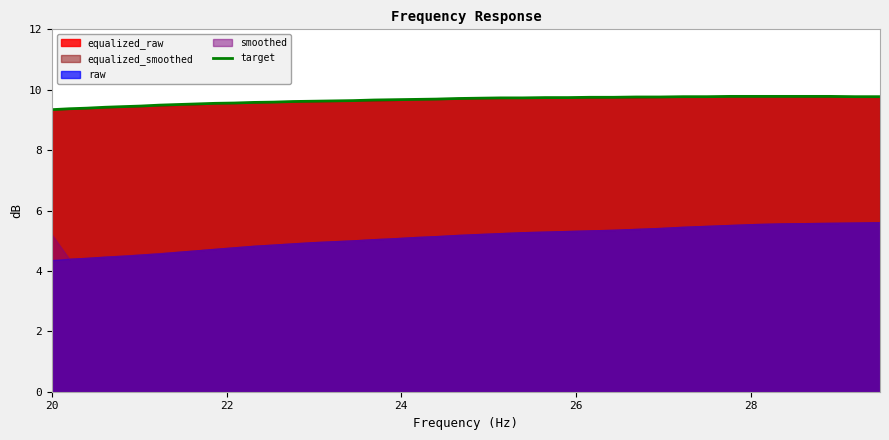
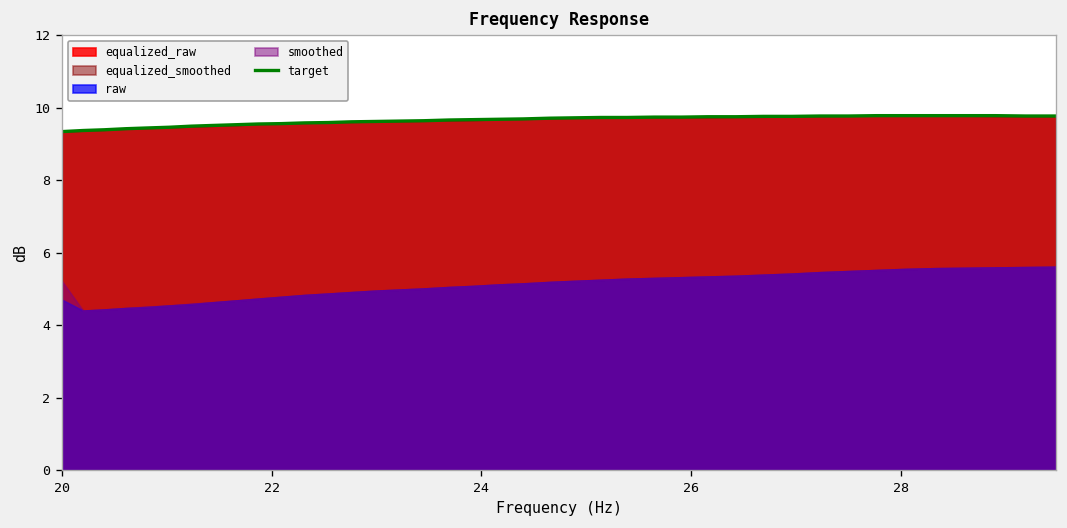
  {
    "raw": {
-     "20": 4.4
+     "20": 4.7
    },
    "smoothed": {
      "20": 5.2
    }
  }
